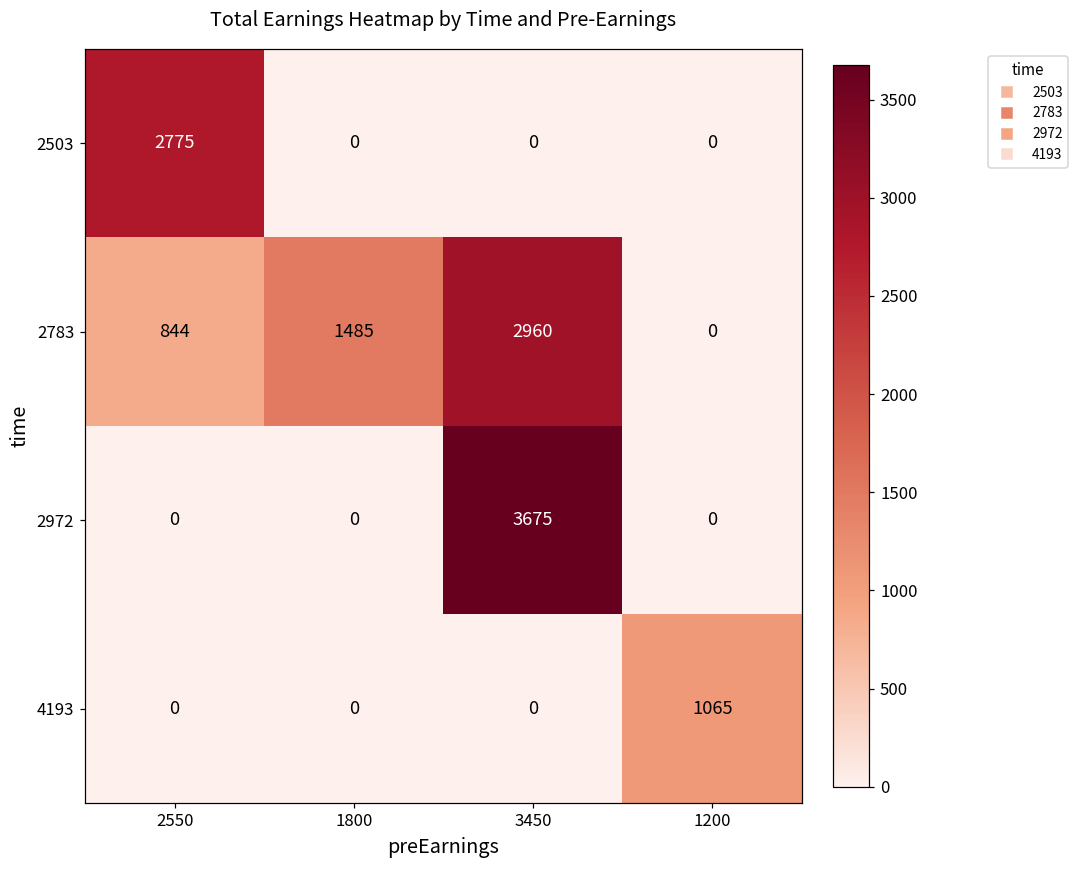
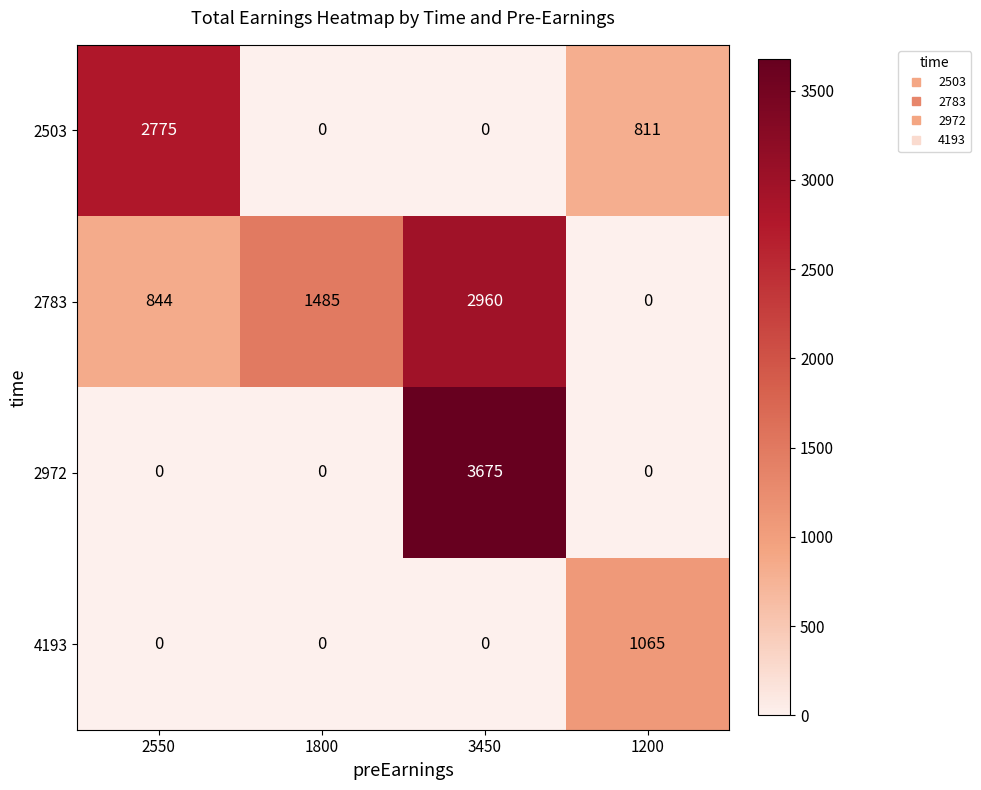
  {
    "2503": {
      "2550": 2775,
      "1800": 0,
      "3450": 0,
-     "1200": 0
+     "1200": 811
    },
    "2783": {
      "2550": 844,
      "1800": 1485,
      "3450": 2960,
      "1200": 0
    },
    "2972": {
      "2550": 0,
      "1800": 0,
      "3450": 3675,
      "1200": 0
    },
    "4193": {
      "2550": 0,
      "1800": 0,
      "3450": 0,
      "1200": 1065
    }
  }
